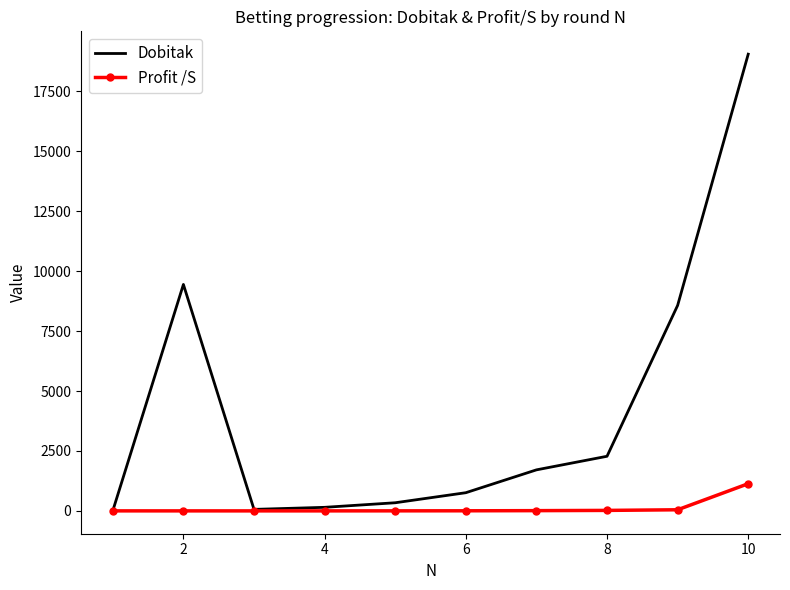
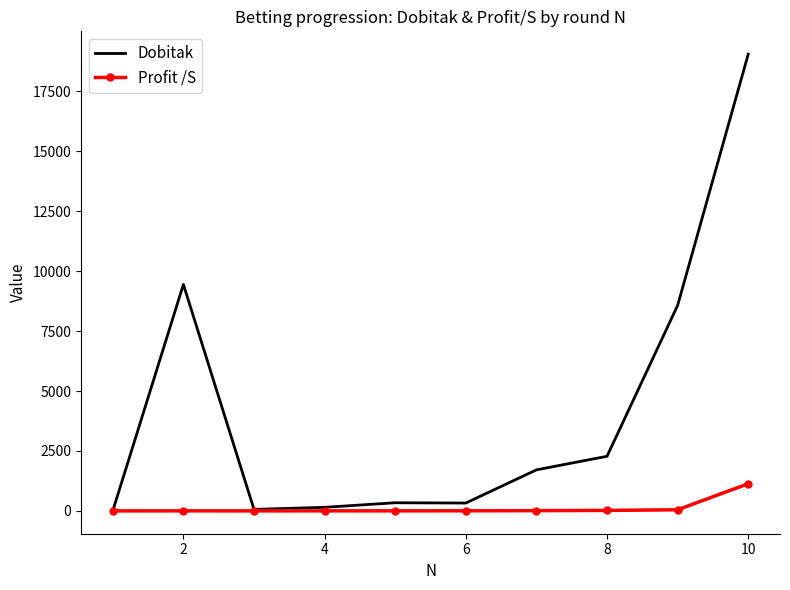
  {
    "Dobitak": {
      "2": 9400,
      "4": 200,
-     "6": 800,
+     "6": 300,
      "8": 2300,
      "10": 19000
    },
    "Profit /S": {
      "2": 0,
      "4": 0,
      "6": 0,
      "8": 0,
      "10": 1100
    }
  }
